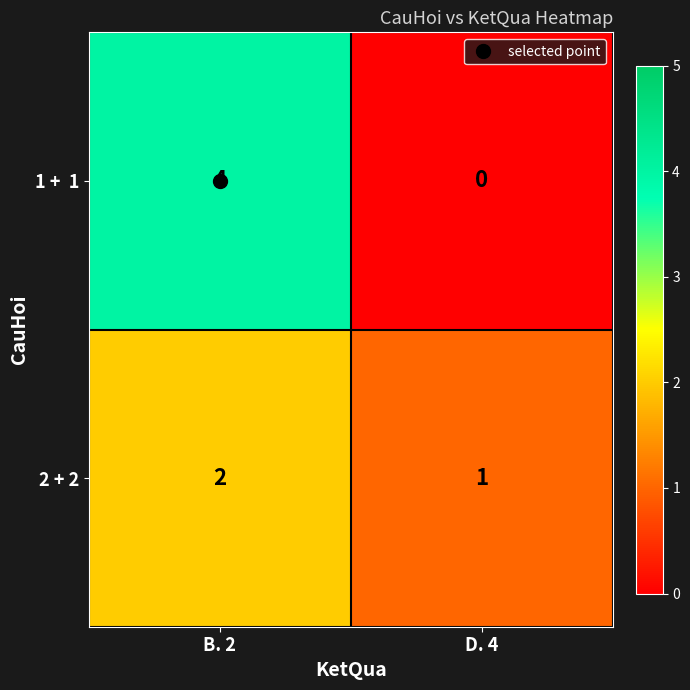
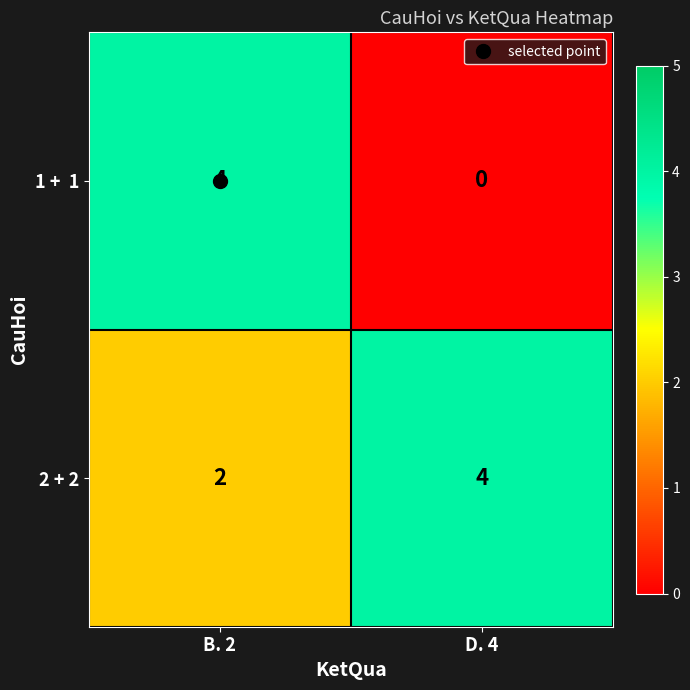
  {
    "1 + 1": {
      "D. 4": 0
    },
    "2 + 2": {
      "B. 2": 2,
-     "D. 4": 1
+     "D. 4": 4
    }
  }
